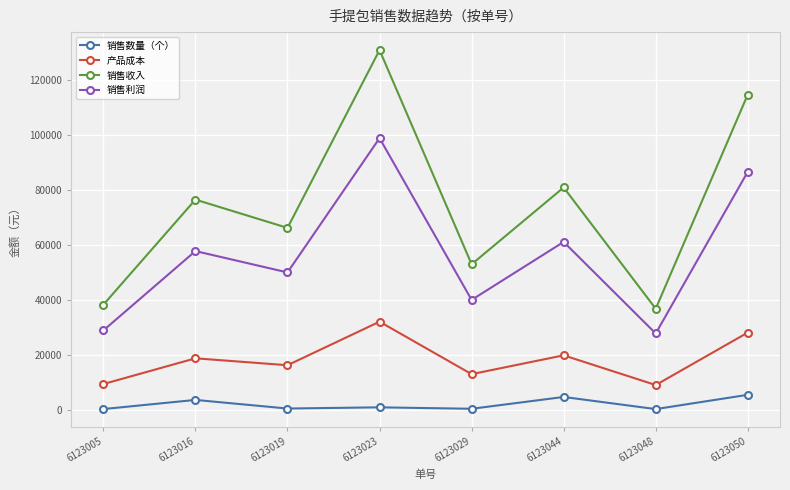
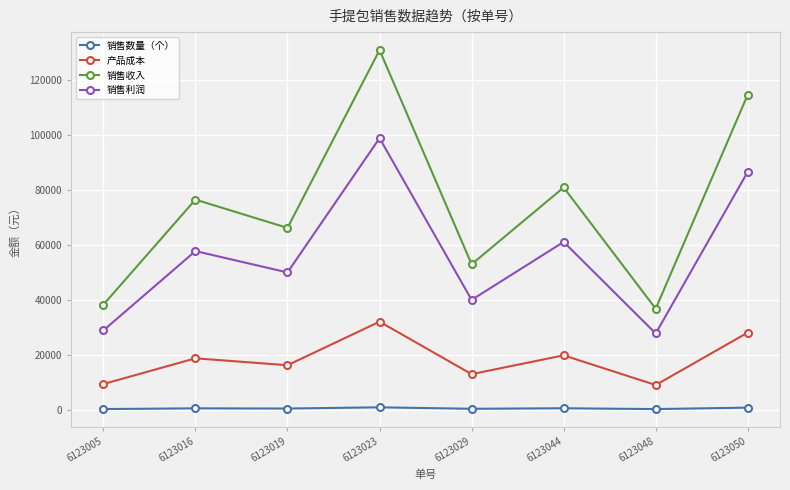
  {
    "销售数量（个）": {
      "6123005": 0,
-     "6123016": 4000,
+     "6123016": 1000,
      "6123019": 0,
      "6123023": 1000,
      "6123029": 0,
-     "6123044": 5000,
+     "6123044": 1000,
      "6123048": 0,
-     "6123050": 5000
+     "6123050": 1000
    },
    "产品成本": {
      "6123005": 9000,
      "6123016": 19000,
      "6123019": 16000,
      "6123023": 32000,
      "6123029": 13000,
      "6123044": 20000,
      "6123048": 9000,
      "6123050": 28000
    },
    "销售收入": {
      "6123005": 38000,
      "6123016": 76000,
      "6123019": 66000,
      "6123023": 131000,
      "6123029": 53000,
      "6123044": 81000,
      "6123048": 37000,
      "6123050": 115000
    },
    "销售利润": {
      "6123005": 29000,
      "6123016": 58000,
      "6123019": 50000,
      "6123023": 99000,
      "6123029": 40000,
      "6123044": 61000,
      "6123048": 28000,
      "6123050": 87000
    }
  }
